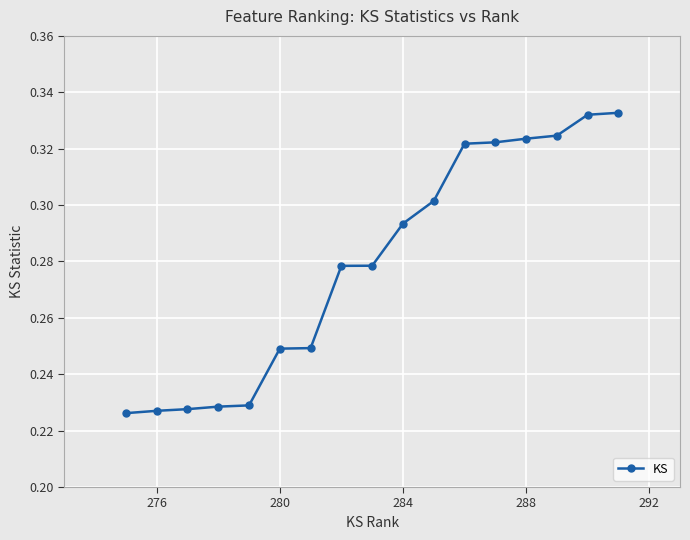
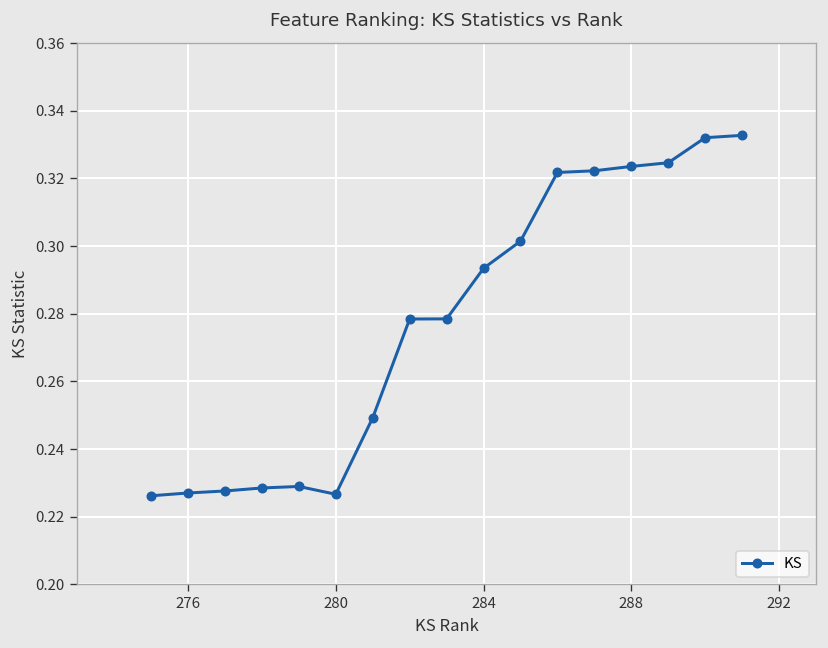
  {
    "276": 0.227,
-   "280": 0.249,
+   "280": 0.227,
    "284": 0.293,
    "288": 0.324
  }
